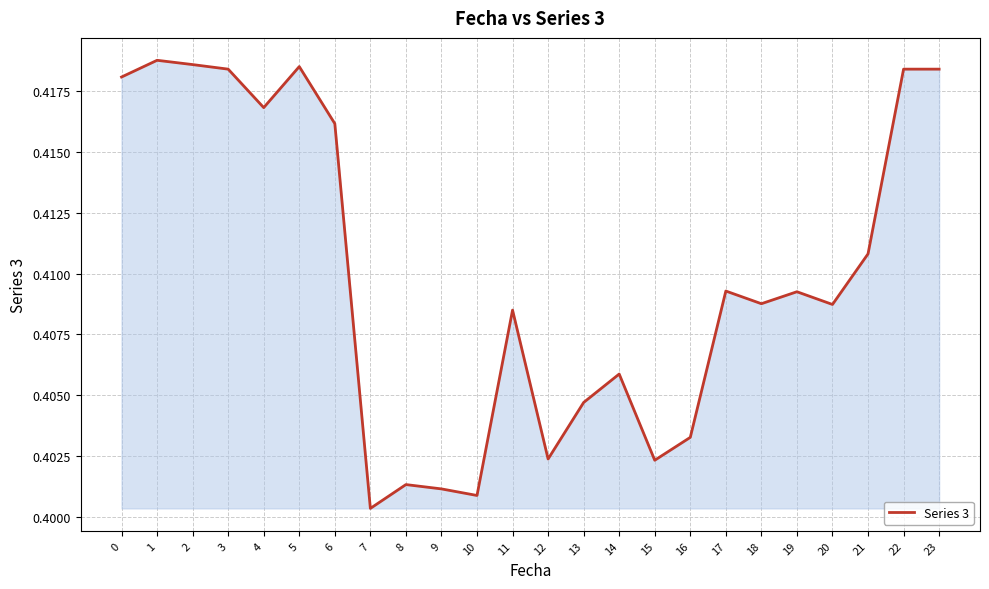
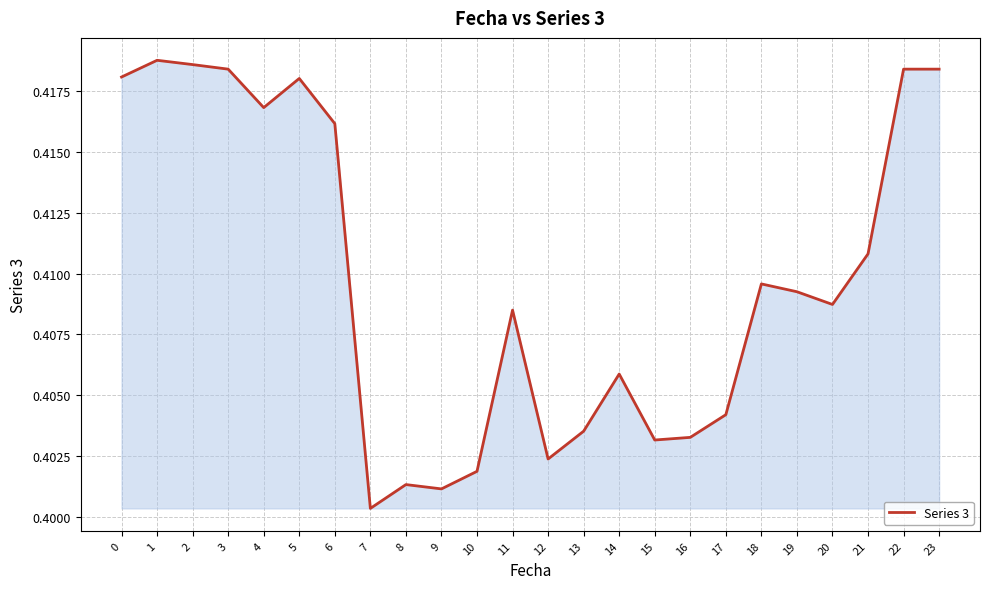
  {
    "0": 0.4181,
    "1": 0.4188,
    "2": 0.4186,
    "3": 0.4184,
    "4": 0.4168,
-   "5": 0.4185,
+   "5": 0.4180,
    "6": 0.4162,
    "7": 0.4004,
    "8": 0.4013,
    "9": 0.4012,
-   "10": 0.4009,
+   "10": 0.4019,
    "11": 0.4085,
    "12": 0.4024,
-   "13": 0.4047,
+   "13": 0.4035,
    "14": 0.4059,
-   "15": 0.4023,
+   "15": 0.4032,
    "16": 0.4033,
-   "17": 0.4093,
-   "18": 0.4088,
+   "17": 0.4042,
+   "18": 0.4096,
    "19": 0.4093,
    "20": 0.4087,
    "21": 0.4108,
    "22": 0.4184,
    "23": 0.4184
  }
